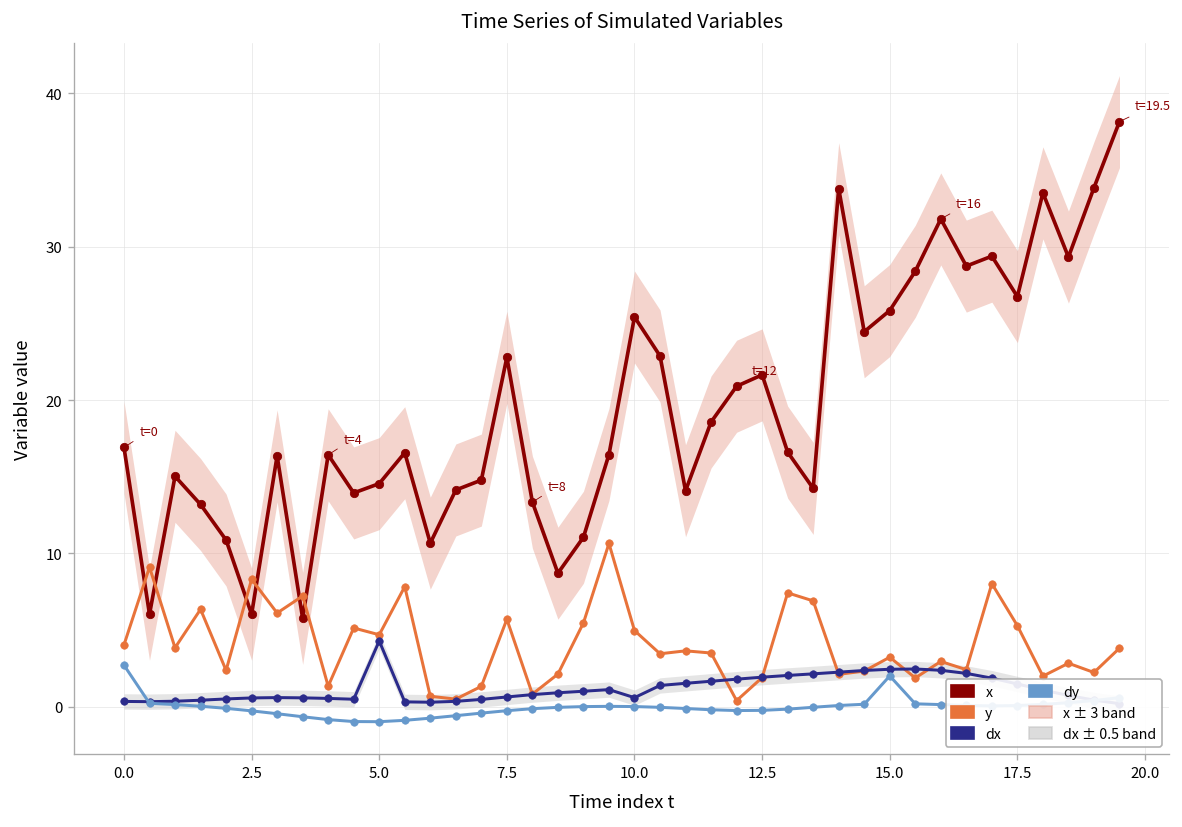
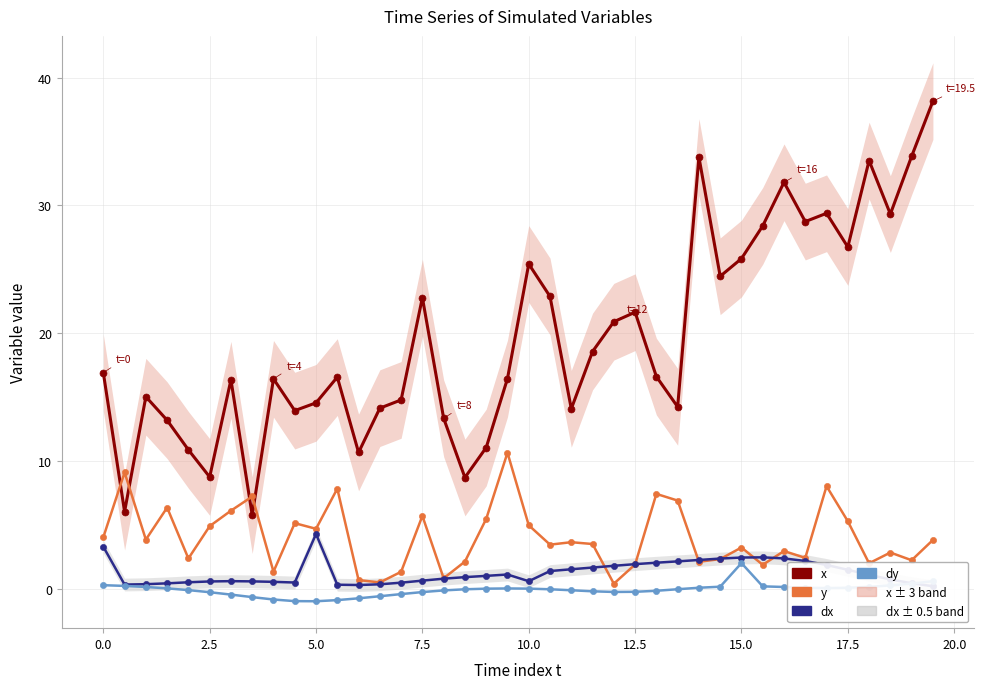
  {
    "x": {
-     "2.5": 6.0,
+     "2.5": 8.7,
      "5.0": 14.6,
      "7.5": 22.8,
      "10.0": 25.4,
      "15.0": 25.8,
      "17.5": 26.7
    },
    "y": {
      "0.0": 4.0,
-     "2.5": 8.3,
+     "2.5": 4.9,
      "7.5": 5.7,
      "10.0": 5.0,
      "15.0": 3.2,
      "17.5": 5.3
    },
    "dx": {
-     "0.0": 0.3,
+     "0.0": 3.3,
      "2.5": 0.6,
      "5.0": 4.3,
      "7.5": 0.6,
      "10.0": 0.6,
      "15.0": 2.4
    },
    "dy": {
-     "0.0": 2.7,
+     "0.0": 0.3,
      "2.5": -0.3,
      "5.0": -1.0,
      "7.5": -0.3,
      "10.0": 0.0,
      "12.5": -0.2,
      "15.0": 2.0
    }
  }
